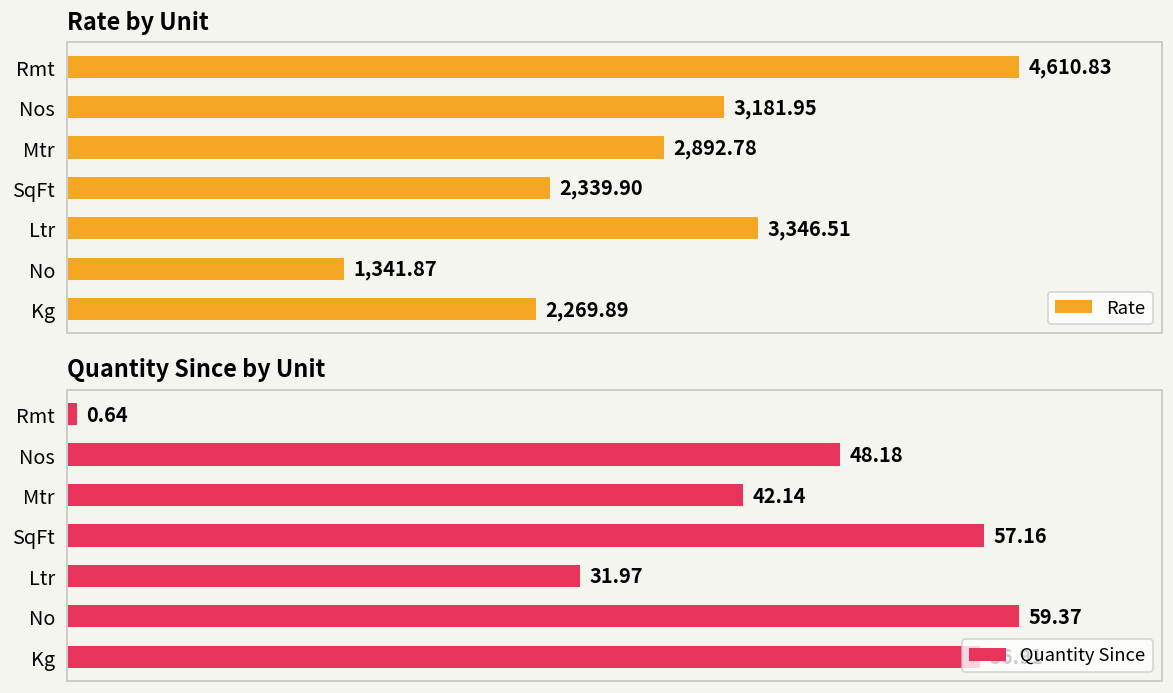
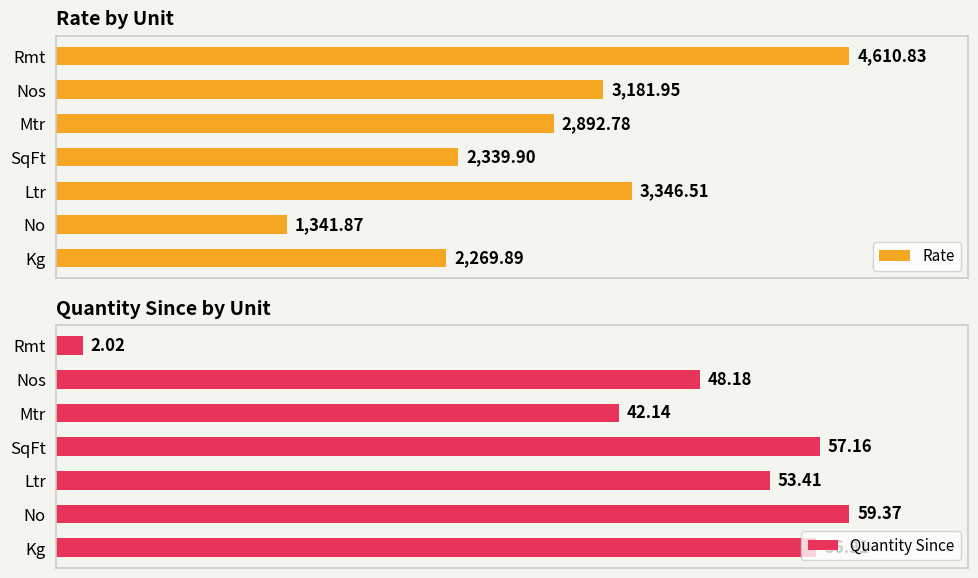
  {
    "Rate by Unit": {
      "Rmt": "4,610.83",
      "Nos": "3,181.95",
      "Mtr": "2,892.78",
      "SqFt": "2,339.90",
      "Ltr": "3,346.51",
      "No": "1,341.87",
      "Kg": "2,269.89"
    },
    "Quantity Since by Unit": {
-     "Rmt": "0.64",
+     "Rmt": "2.02",
      "Nos": "48.18",
      "Mtr": "42.14",
      "SqFt": "57.16",
-     "Ltr": "31.97",
+     "Ltr": "53.41",
      "No": "59.37"
    }
  }
